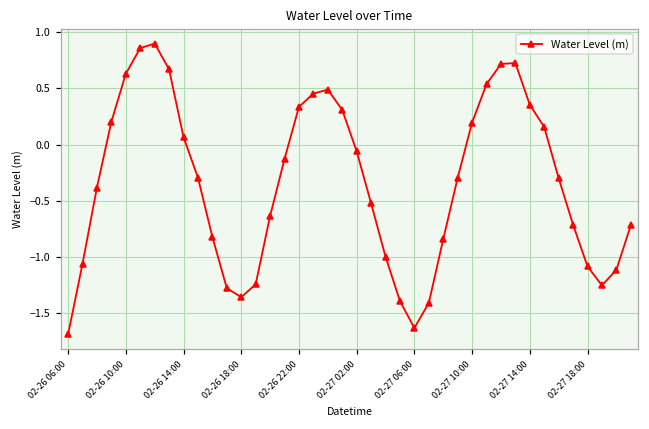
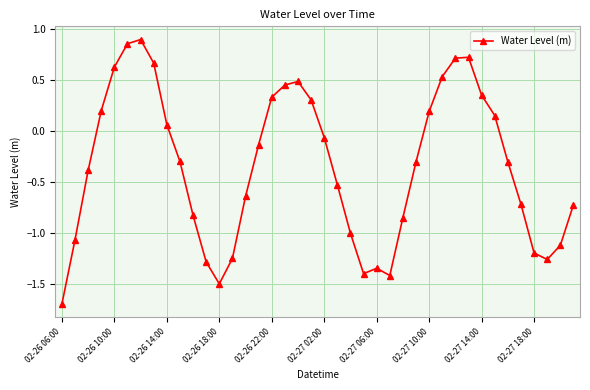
  {
    "02-26 06:00": -1.69,
    "02-26 10:00": 0.63,
    "02-26 14:00": 0.07,
-   "02-26 18:00": -1.36,
+   "02-26 18:00": -1.49,
    "02-26 22:00": 0.33,
    "02-27 02:00": -0.06,
-   "02-27 06:00": -1.63,
+   "02-27 06:00": -1.34,
    "02-27 10:00": 0.19,
    "02-27 14:00": 0.35,
-   "02-27 18:00": -1.09
+   "02-27 18:00": -1.19
  }
